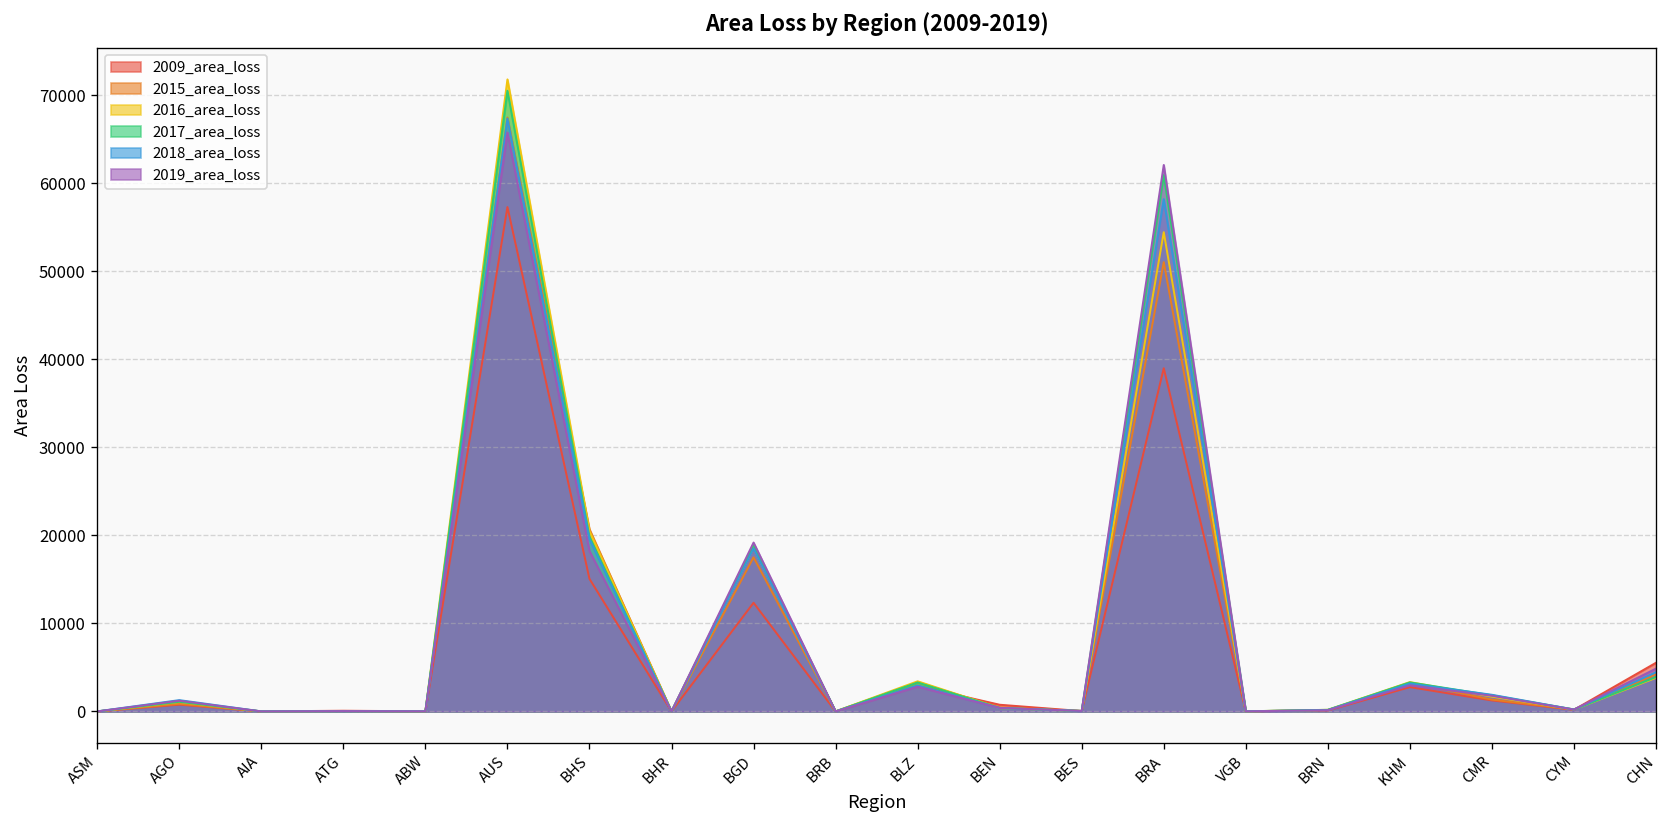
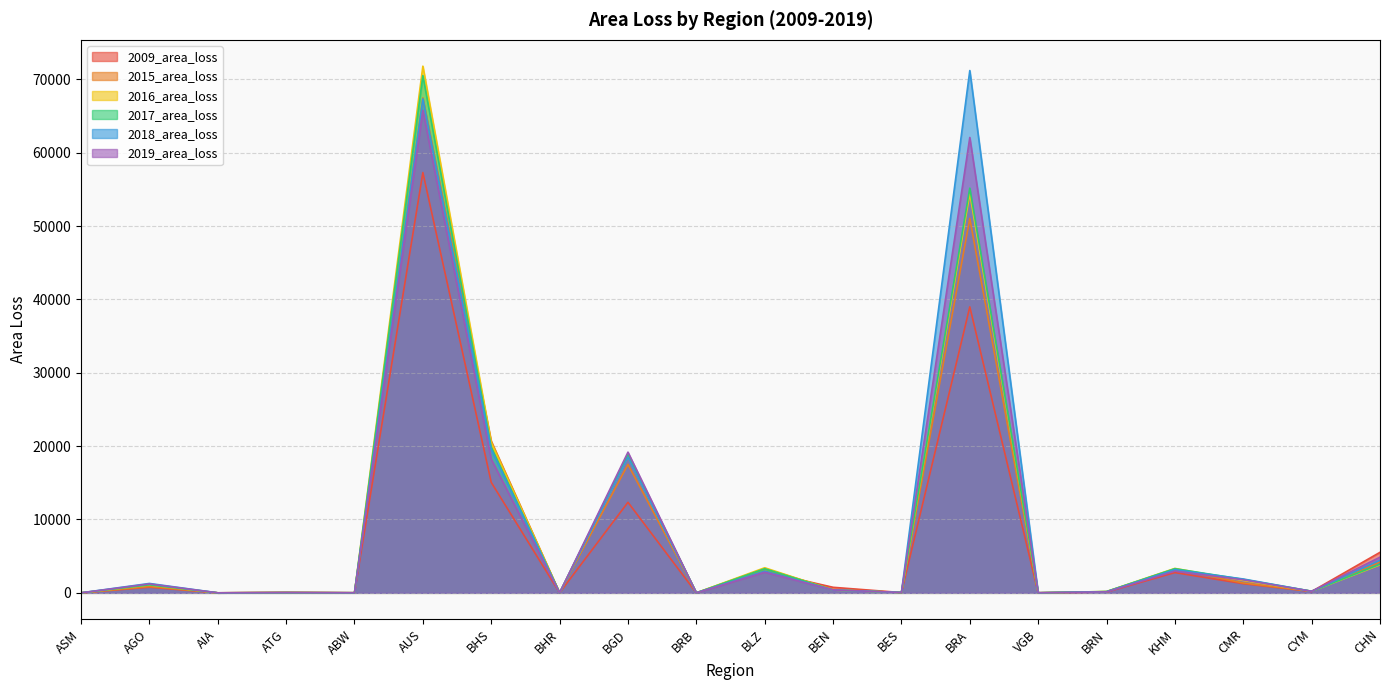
  {
    "2016_area_loss": {
      "AUS": 72000,
      "BRA": 54000
    },
    "2017_area_loss": {
      "AUS": 71000,
-     "BRA": 61000
+     "BRA": 55000
    },
    "2018_area_loss": {
-     "BRA": 58000
+     "BRA": 71000
    },
    "2019_area_loss": {
      "AUS": 66000,
      "BHS": 18000,
      "BRA": 62000,
      "CHN": 5000
    }
  }
